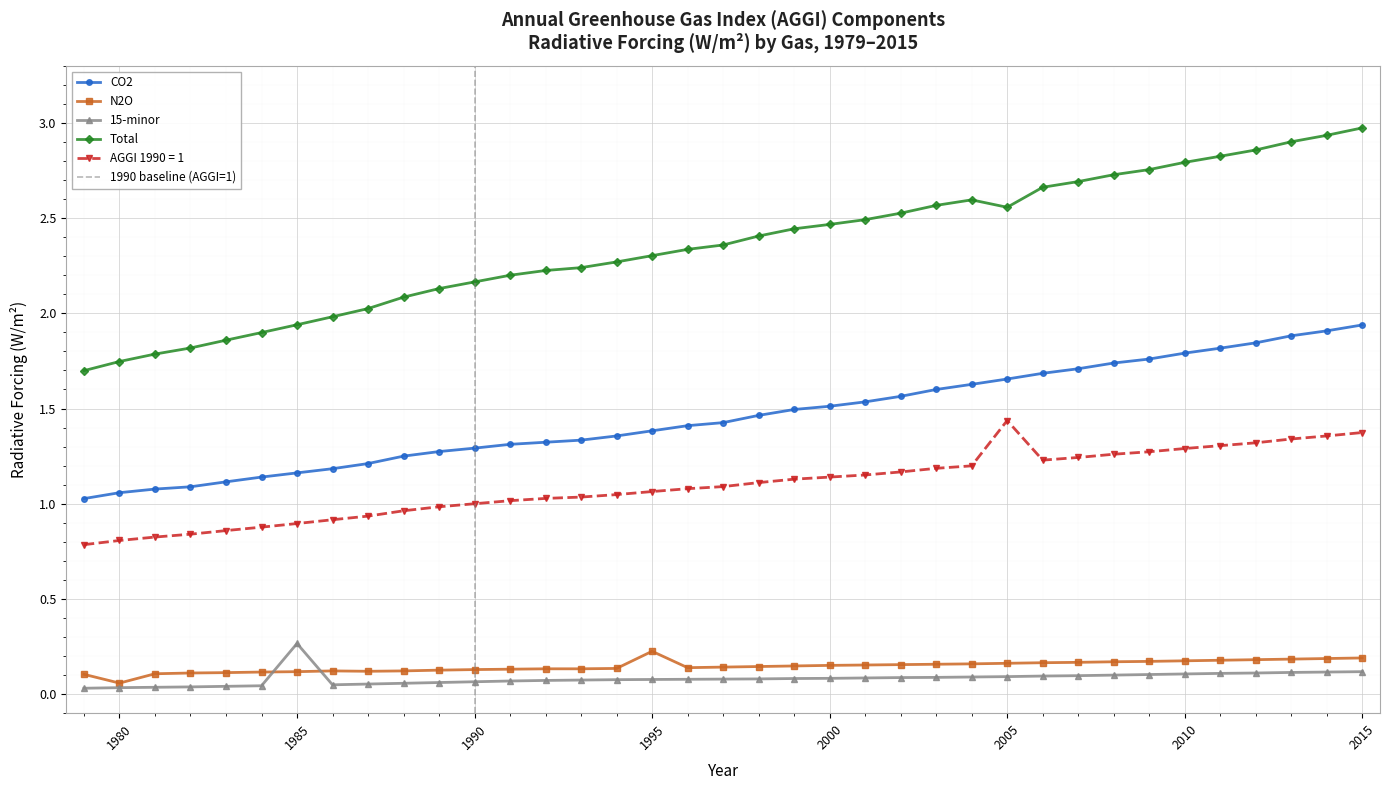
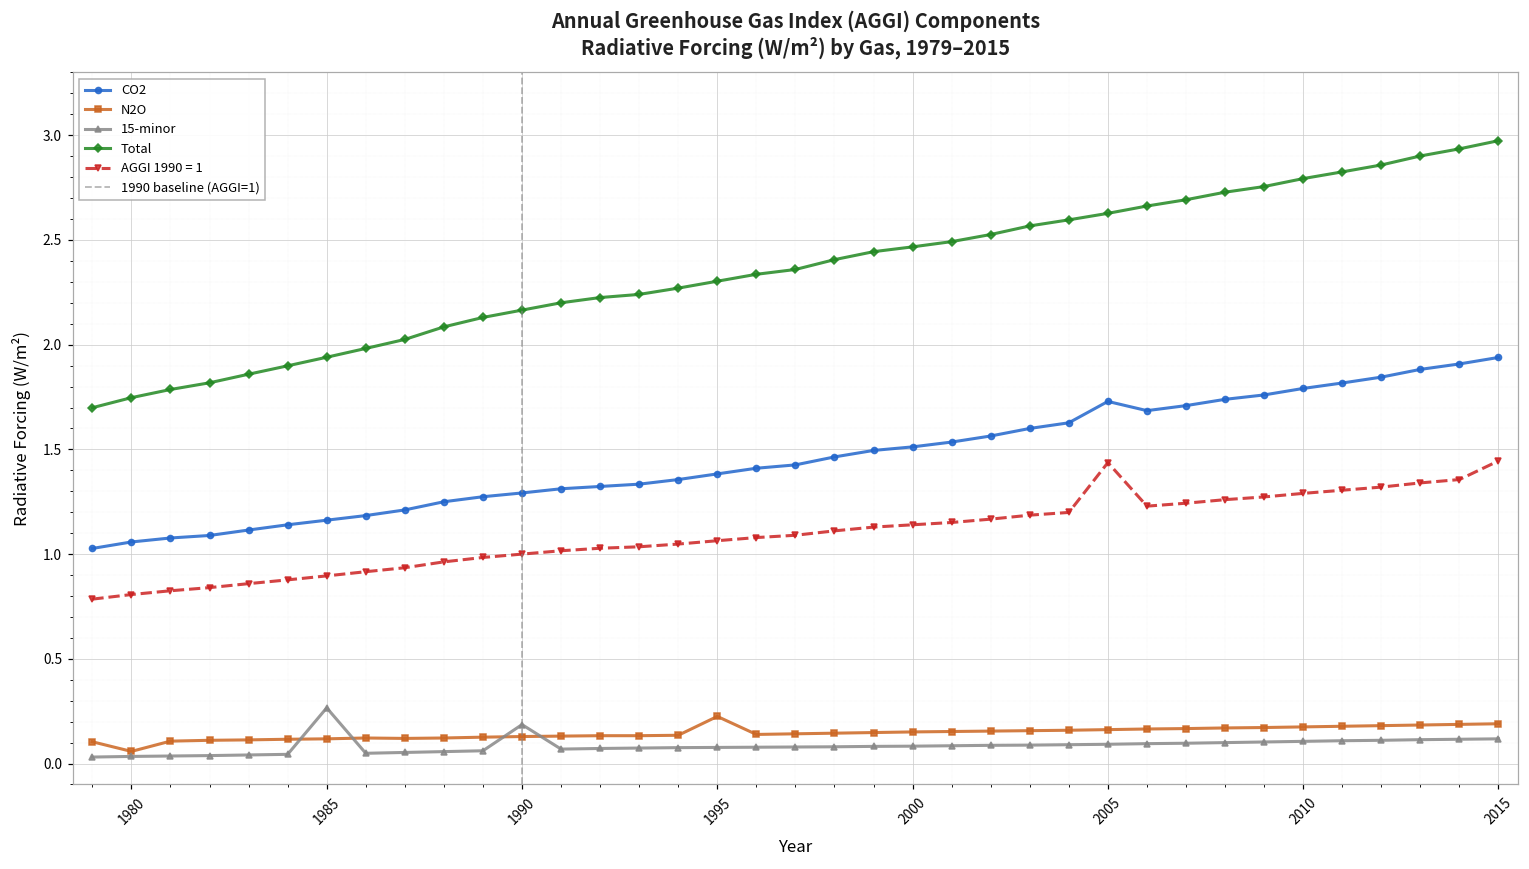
  {
    "CO2": {
      "1980": 1.06,
      "1985": 1.16,
      "1990": 1.29,
      "1995": 1.38,
      "2000": 1.51,
-     "2005": 1.66,
+     "2005": 1.73,
      "2010": 1.79,
      "2015": 1.94
    },
    "N2O": {
      "1980": 0.06,
      "1985": 0.12,
      "1990": 0.13,
      "1995": 0.23,
      "2000": 0.15,
      "2005": 0.16,
      "2010": 0.18,
      "2015": 0.19
    },
    "15-minor": {
      "1980": 0.03,
      "1985": 0.27,
-     "1990": 0.07,
+     "1990": 0.19,
      "1995": 0.08,
      "2000": 0.08,
      "2005": 0.09,
      "2010": 0.11,
      "2015": 0.12
    },
    "Total": {
      "1980": 1.75,
      "1985": 1.94,
      "1990": 2.17,
      "1995": 2.30,
      "2000": 2.47,
-     "2005": 2.56,
+     "2005": 2.63,
      "2010": 2.79,
      "2015": 2.97
    },
    "AGGI 1990 = 1": {
      "1980": 0.81,
      "1985": 0.90,
      "1990": 1.00,
      "1995": 1.06,
      "2000": 1.14,
      "2005": 1.44,
      "2010": 1.29,
-     "2015": 1.37
+     "2015": 1.45
    }
  }
